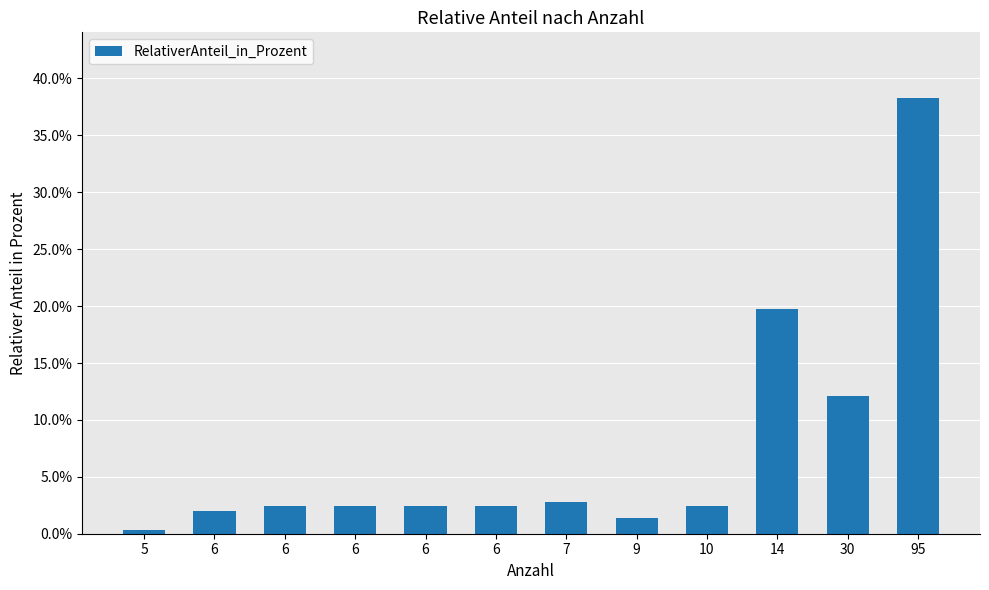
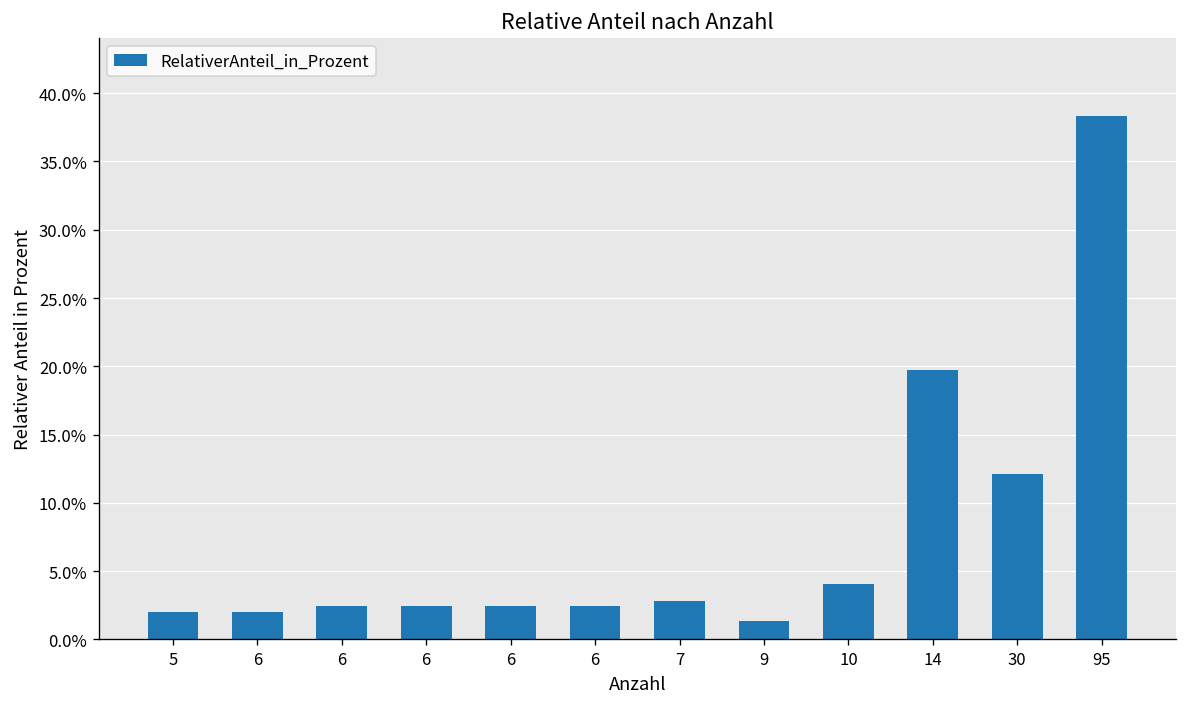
  {
-   "5": "0.4%",
+   "5": "2.0%",
    "7": "2.8%",
    "9": "1.4%",
-   "10": "2.4%",
+   "10": "4.0%",
    "14": "19.8%",
    "30": "12.1%",
    "95": "38.3%"
  }
